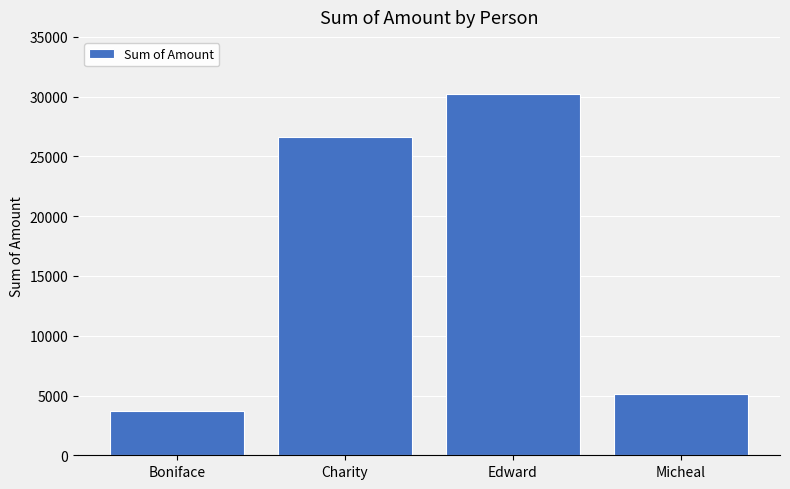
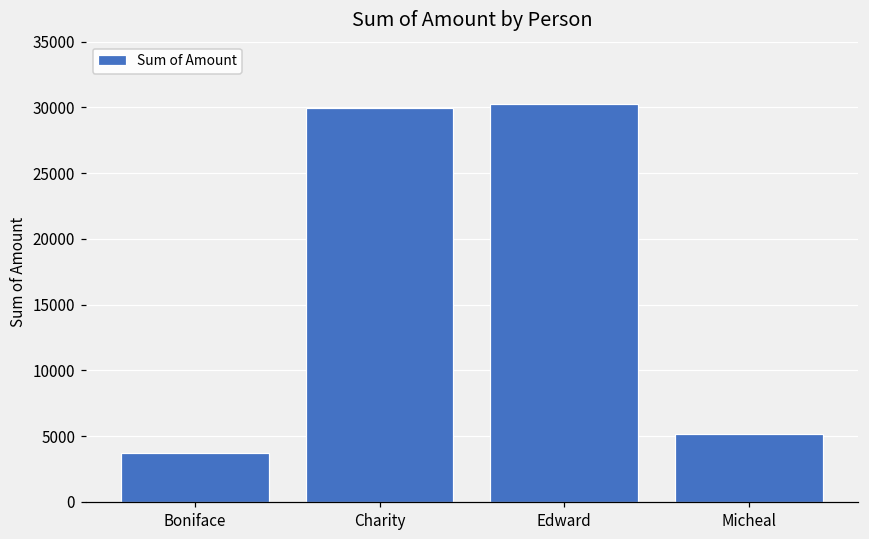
  {
    "Boniface": 3700,
-   "Charity": 26600,
+   "Charity": 30000,
    "Edward": 30200,
    "Micheal": 5200
  }
